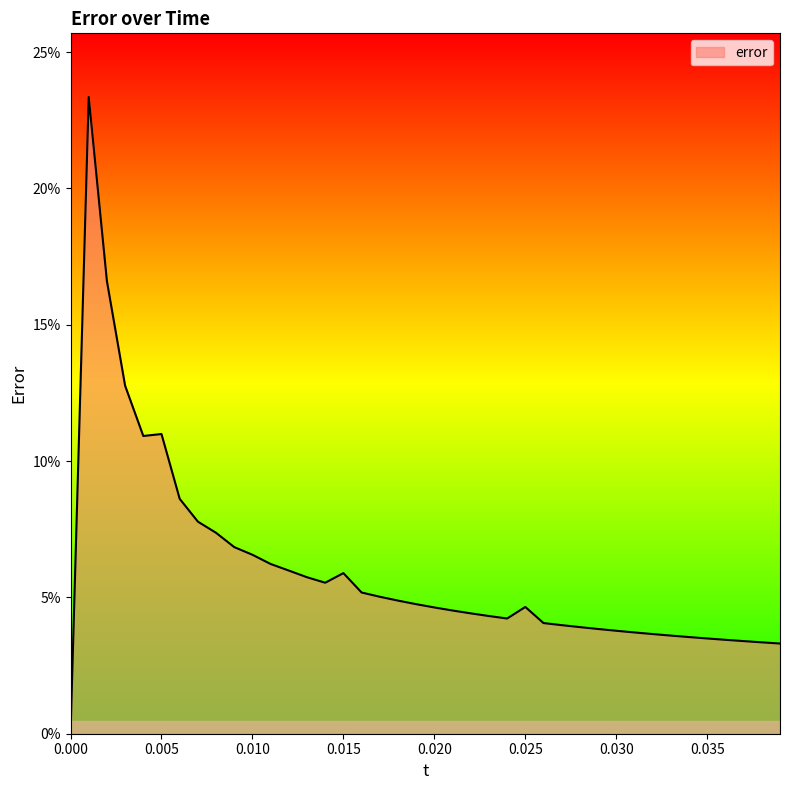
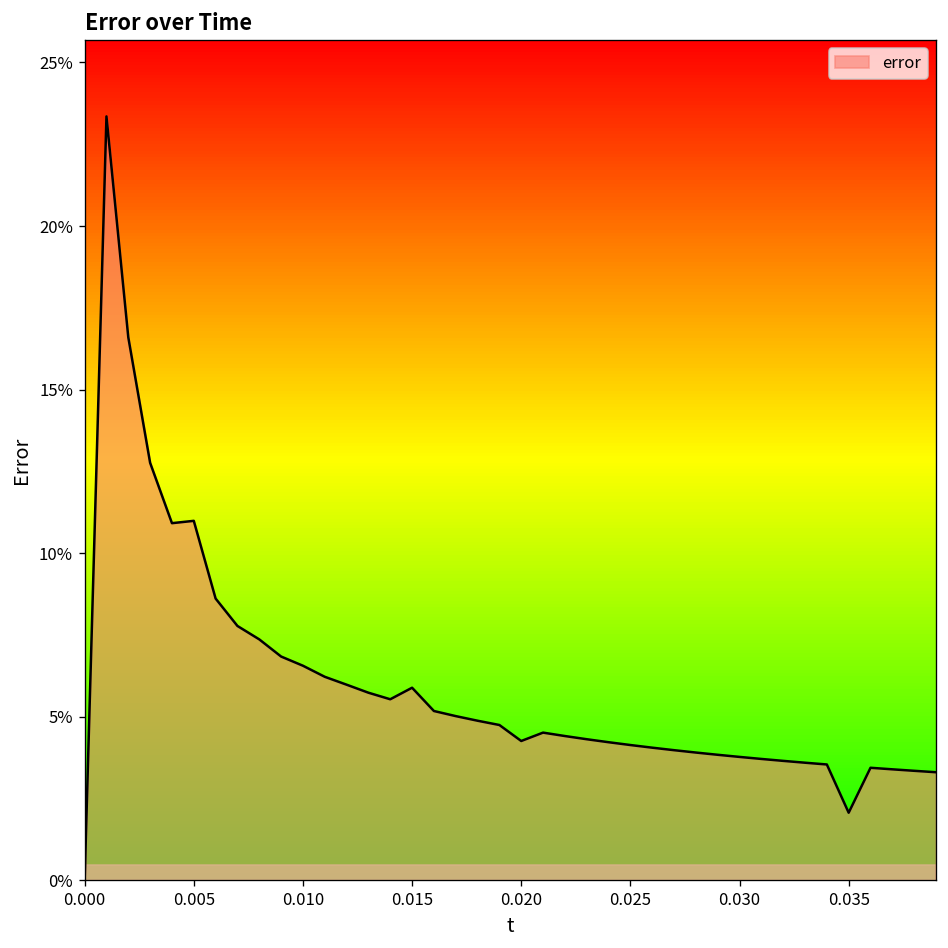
  {
    "0.005": "11.0%",
    "0.010": "6.6%",
    "0.015": "5.9%",
-   "0.020": "4.6%",
-   "0.025": "4.6%",
+   "0.020": "4.3%",
+   "0.025": "4.1%",
    "0.030": "3.8%",
-   "0.035": "3.5%"
+   "0.035": "2.1%"
  }
